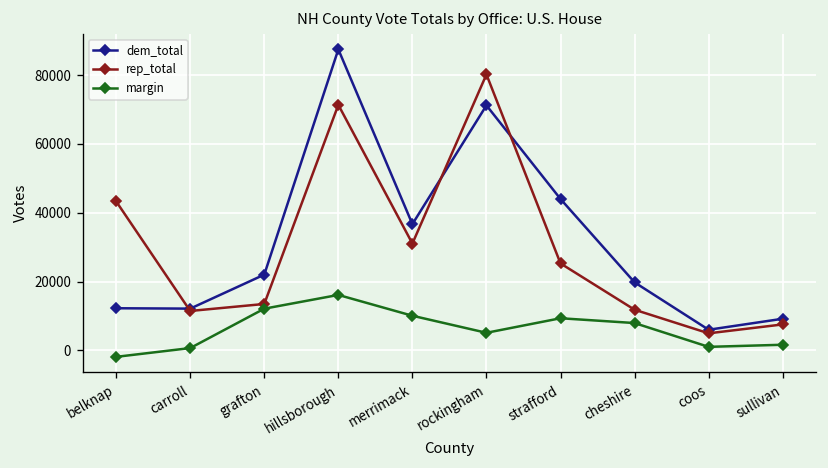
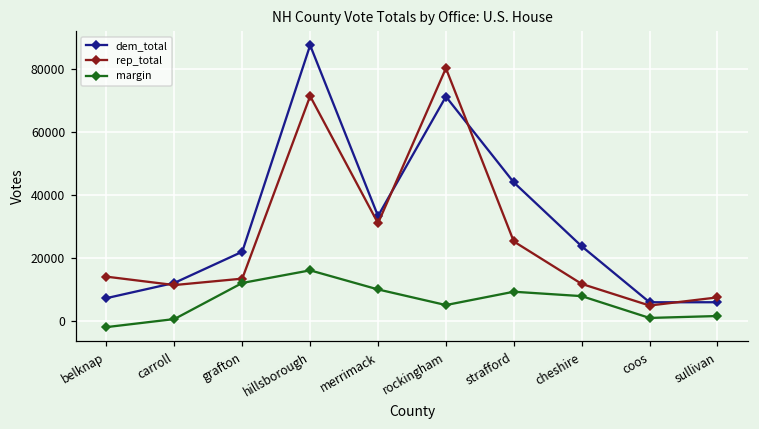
  {
    "dem_total": {
-     "belknap": 12000,
+     "belknap": 7000,
      "grafton": 22000,
      "hillsborough": 87000,
-     "merrimack": 37000,
+     "merrimack": 33000,
      "rockingham": 71000,
      "strafford": 44000,
-     "cheshire": 20000,
+     "cheshire": 24000,
      "coos": 6000,
-     "sullivan": 9000
+     "sullivan": 6000
    },
    "rep_total": {
-     "belknap": 43000,
+     "belknap": 14000,
      "grafton": 13000,
      "hillsborough": 71000,
      "merrimack": 31000,
      "rockingham": 80000,
      "strafford": 25000,
      "cheshire": 12000,
      "coos": 5000,
      "sullivan": 8000
    },
    "margin": {
      "belknap": -2000,
      "carroll": 1000,
      "grafton": 12000,
      "hillsborough": 16000,
      "merrimack": 10000,
      "rockingham": 5000,
      "strafford": 9000,
      "cheshire": 8000,
      "coos": 1000,
      "sullivan": 2000
    }
  }
